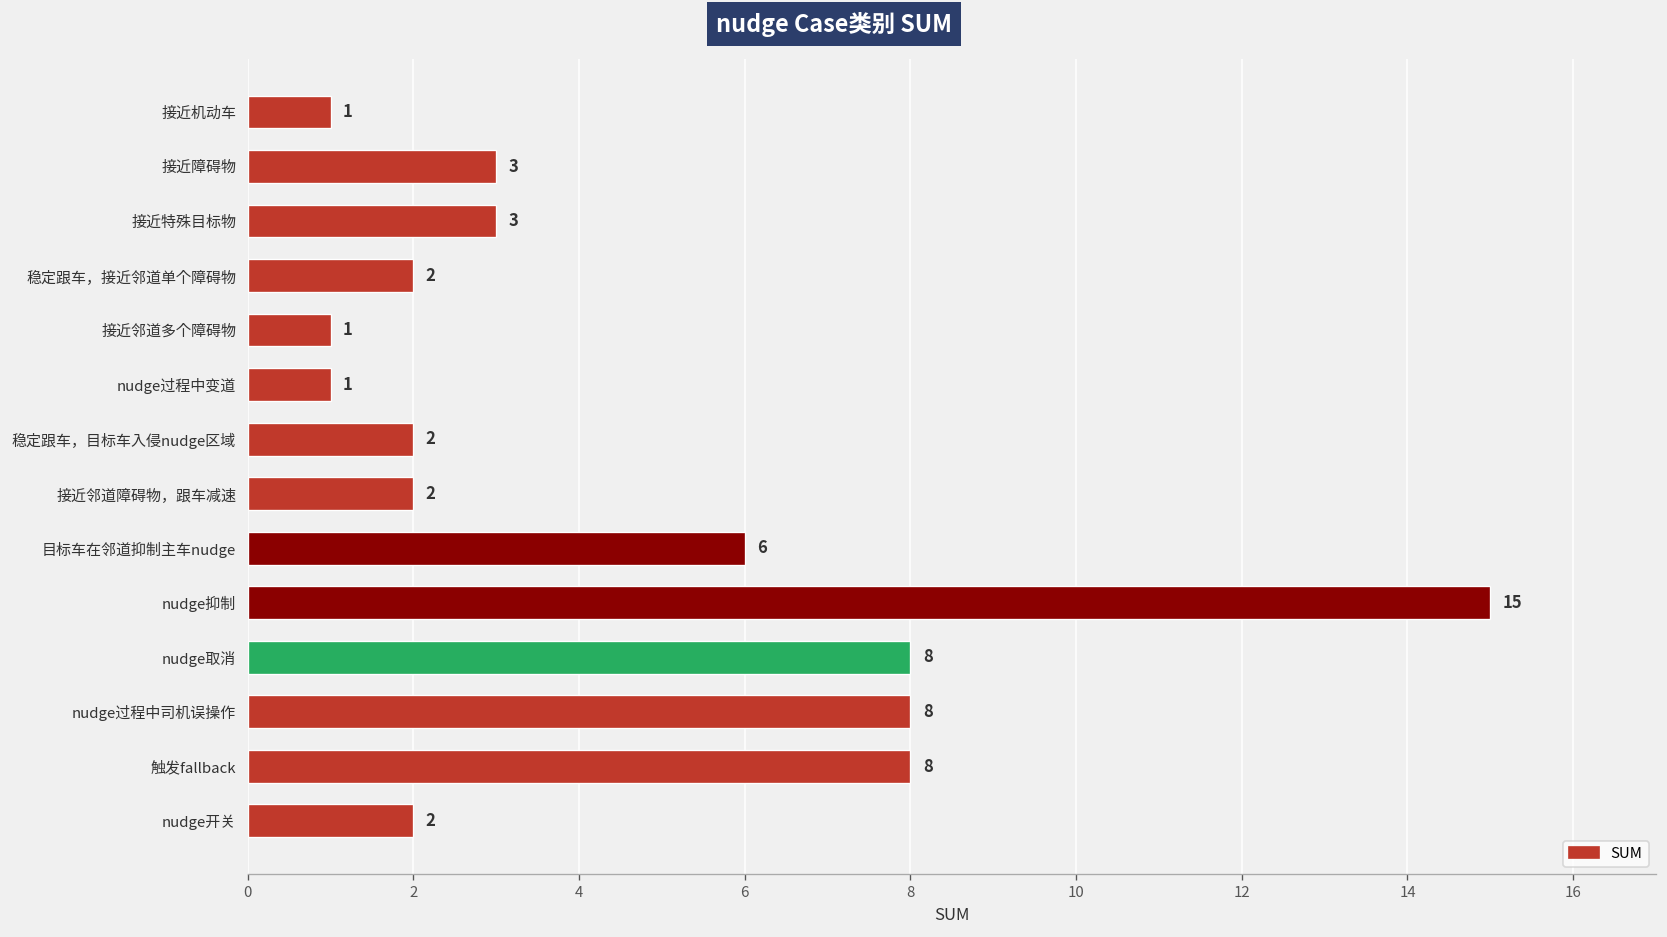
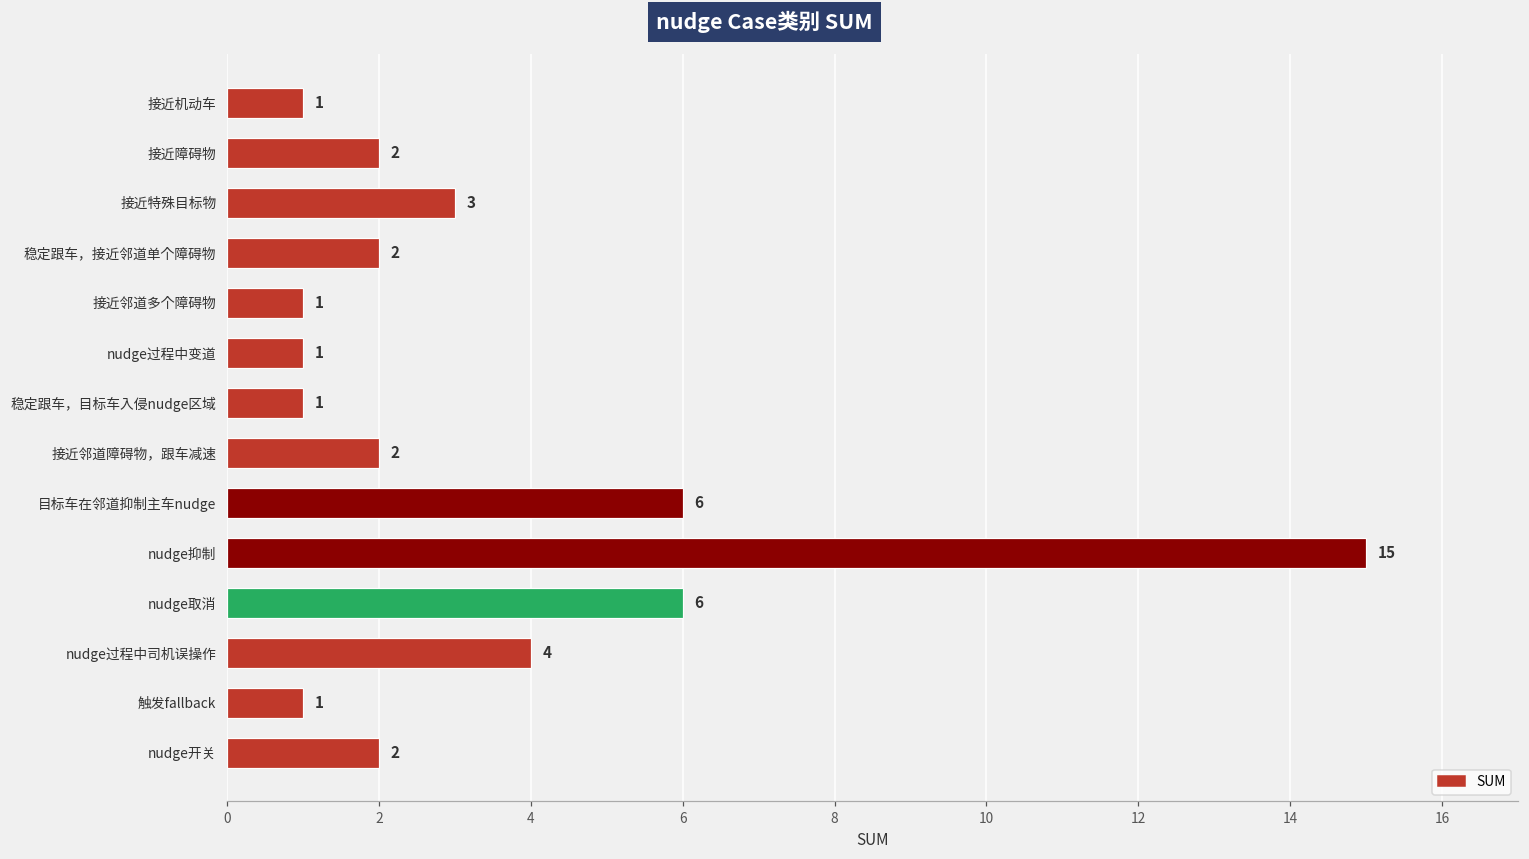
  {
    "接近机动车": 1,
-   "接近障碍物": 3,
+   "接近障碍物": 2,
    "接近特殊目标物": 3,
    "稳定跟车，接近邻道单个障碍物": 2,
    "接近邻道多个障碍物": 1,
    "nudge过程中变道": 1,
-   "稳定跟车，目标车入侵nudge区域": 2,
+   "稳定跟车，目标车入侵nudge区域": 1,
    "接近邻道障碍物，跟车减速": 2,
    "目标车在邻道抑制主车nudge": 6,
    "nudge抑制": 15,
-   "nudge取消": 8,
-   "nudge过程中司机误操作": 8,
-   "触发fallback": 8,
+   "nudge取消": 6,
+   "nudge过程中司机误操作": 4,
+   "触发fallback": 1,
    "nudge开关": 2
  }
